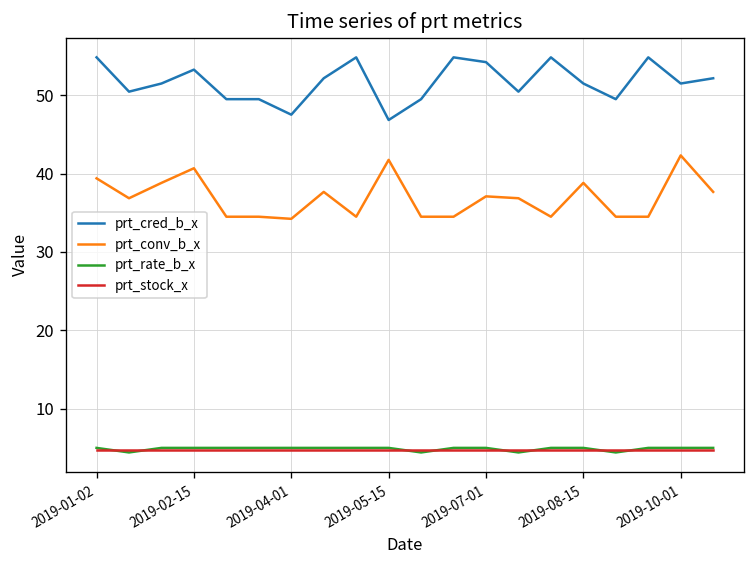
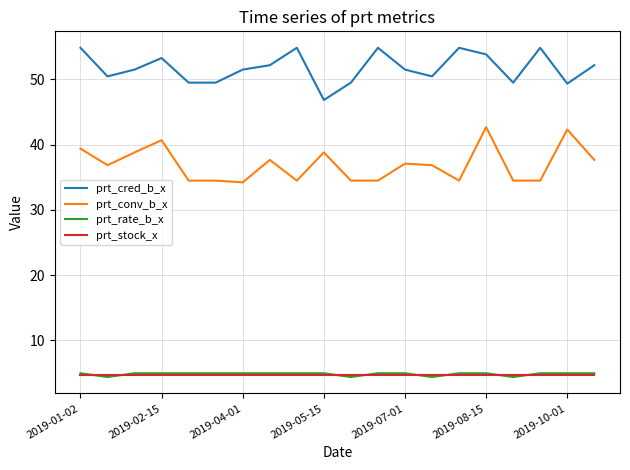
  {
    "prt_cred_b_x": {
      "2019-01-02": 55,
      "2019-02-15": 53,
-     "2019-04-01": 48,
+     "2019-04-01": 52,
      "2019-05-15": 47,
-     "2019-07-01": 54,
-     "2019-08-15": 52,
-     "2019-10-01": 52
+     "2019-07-01": 52,
+     "2019-08-15": 54,
+     "2019-10-01": 49
    },
    "prt_conv_b_x": {
      "2019-01-02": 39,
      "2019-02-15": 41,
      "2019-04-01": 34,
-     "2019-05-15": 42,
+     "2019-05-15": 39,
      "2019-07-01": 37,
-     "2019-08-15": 39,
+     "2019-08-15": 43,
      "2019-10-01": 42
    }
  }
